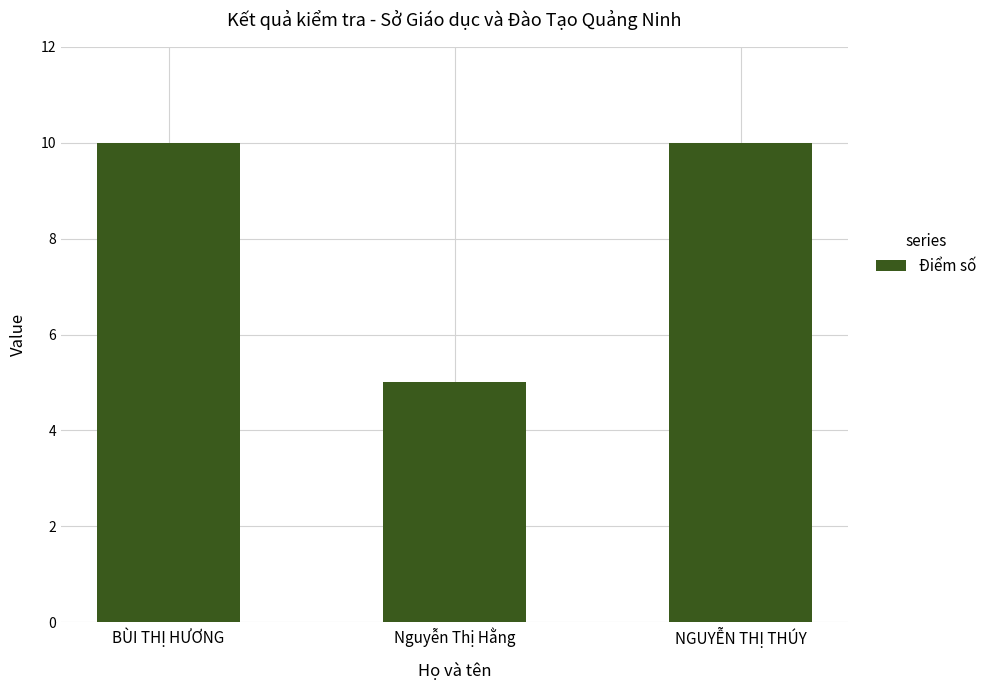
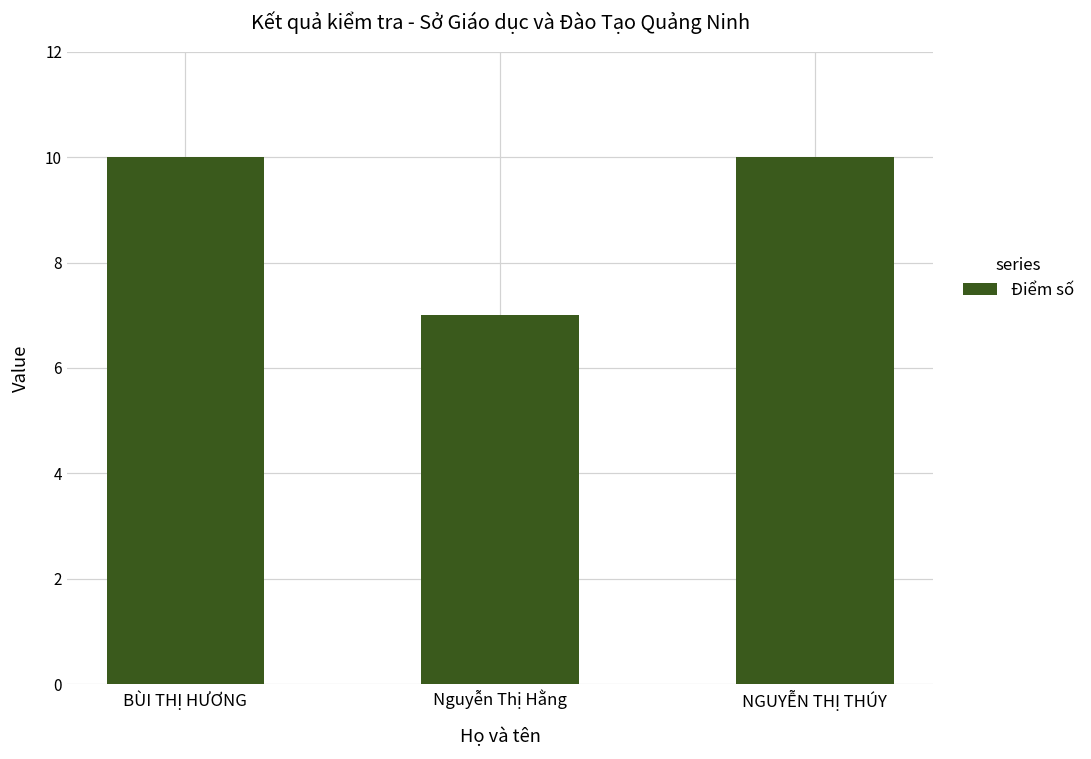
  {
    "BÙI THỊ HƯƠNG": 10,
-   "Nguyễn Thị Hằng": 5,
+   "Nguyễn Thị Hằng": 7,
    "NGUYỄN THỊ THÚY": 10
  }
